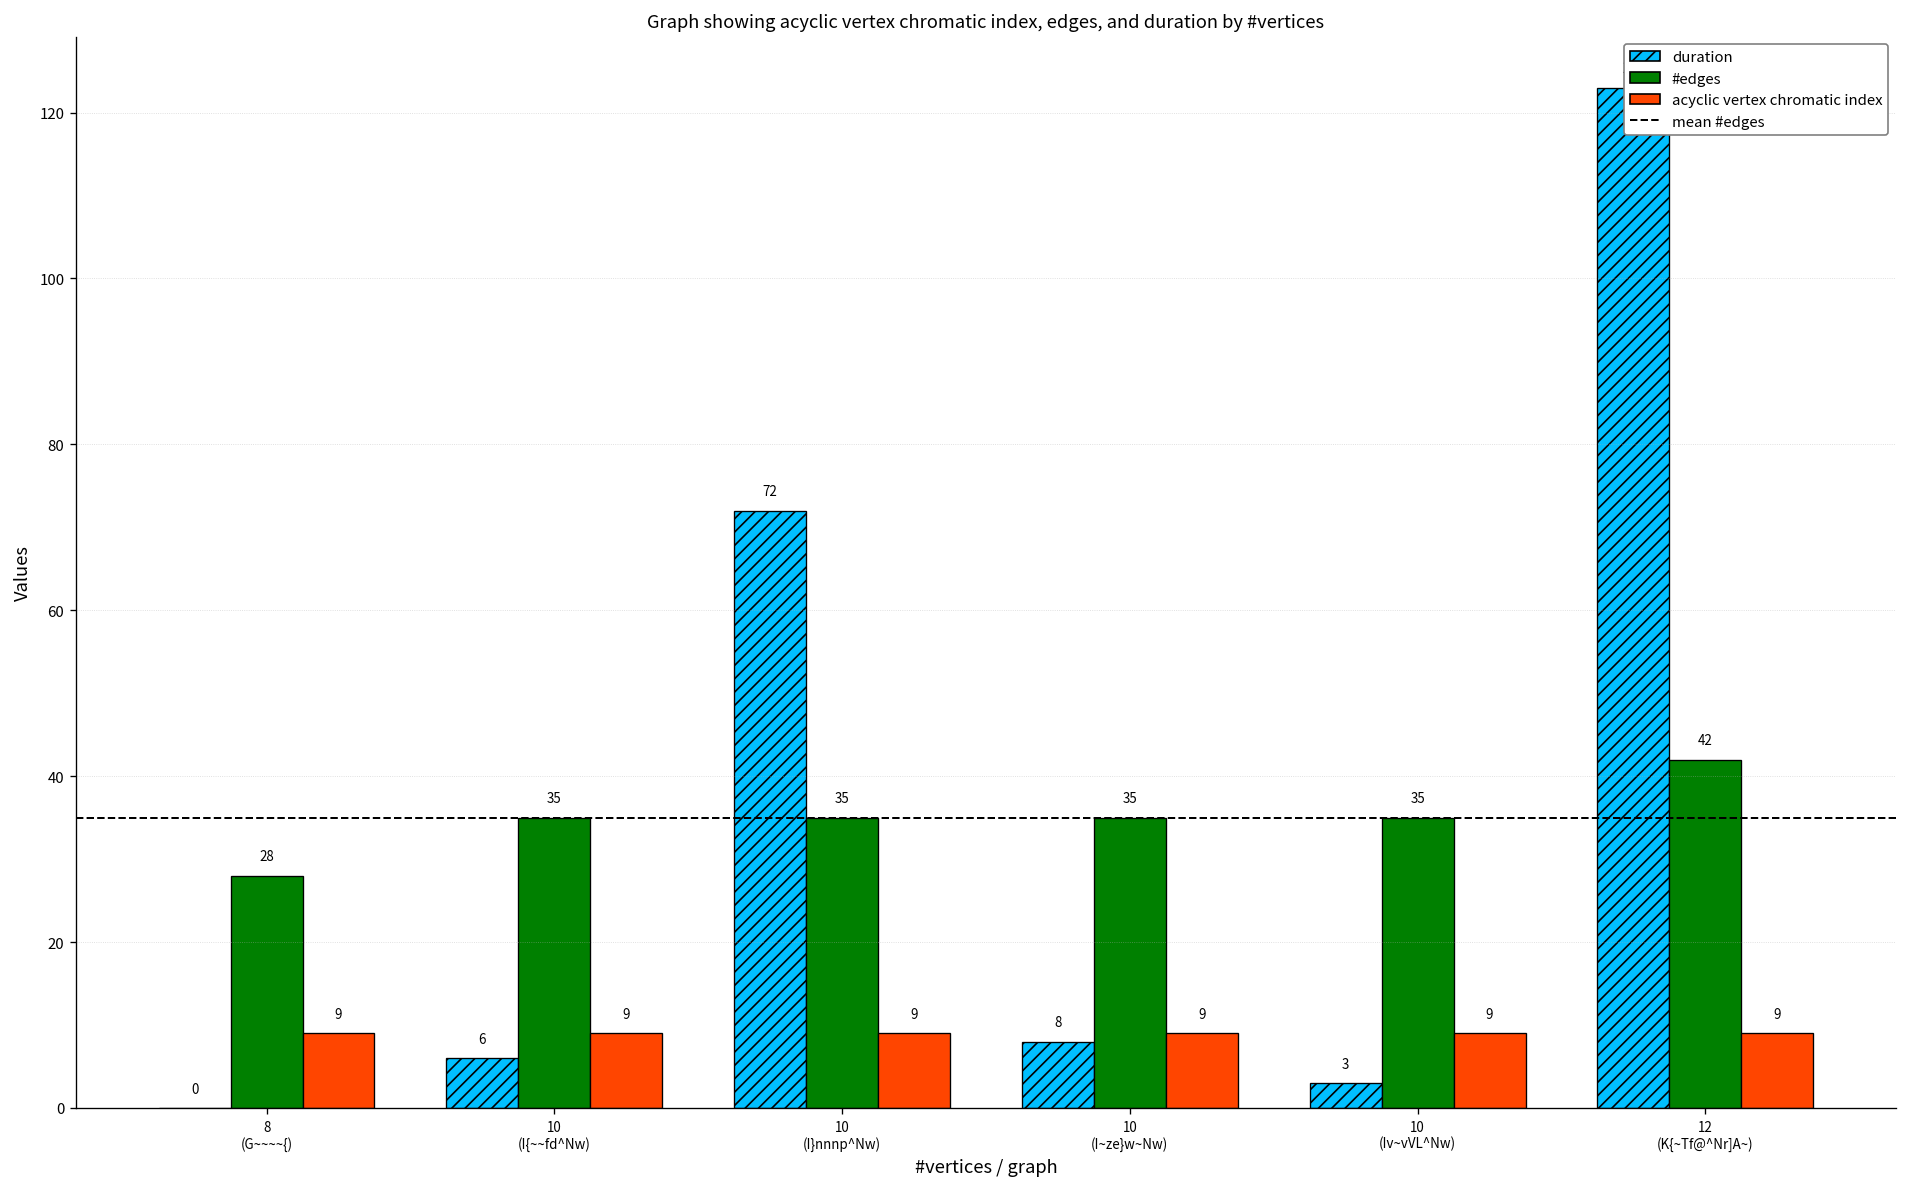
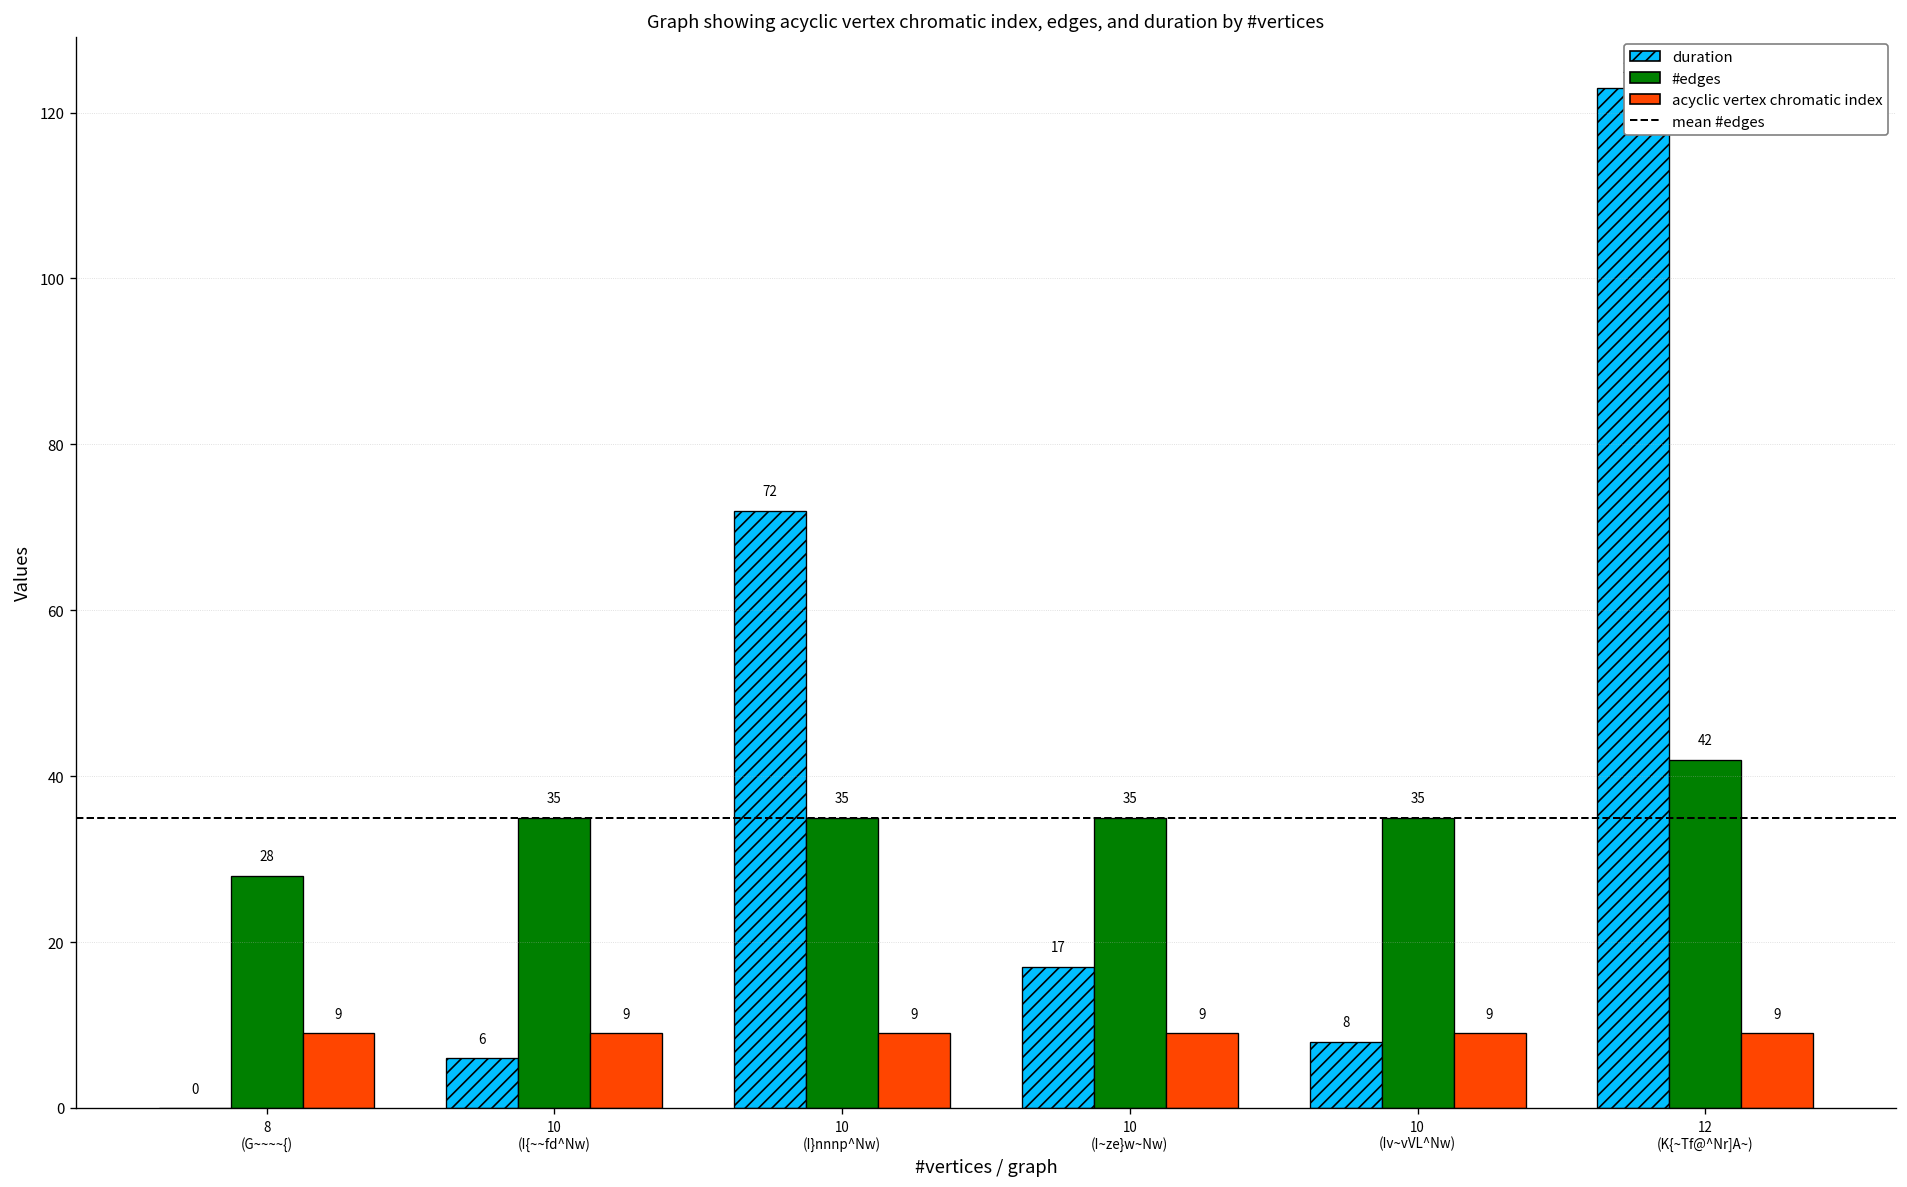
  {
    "duration": {
      "8 (G~~~~{)": 0,
      "10 (I{~~fd^Nw)": 6,
      "10 (I}nnnp^Nw)": 72,
-     "10 (I~ze}w~Nw)": 8,
-     "10 (Iv~vVL^Nw)": 3
+     "10 (I~ze}w~Nw)": 17,
+     "10 (Iv~vVL^Nw)": 8
    },
    "#edges": {
      "8 (G~~~~{)": 28,
      "10 (I{~~fd^Nw)": 35,
      "10 (I}nnnp^Nw)": 35,
      "10 (I~ze}w~Nw)": 35,
      "10 (Iv~vVL^Nw)": 35,
      "12 (K{~Tf@^Nr]A~)": 42
    },
    "acyclic vertex chromatic index": {
      "8 (G~~~~{)": 9,
      "10 (I{~~fd^Nw)": 9,
      "10 (I}nnnp^Nw)": 9,
      "10 (I~ze}w~Nw)": 9,
      "10 (Iv~vVL^Nw)": 9,
      "12 (K{~Tf@^Nr]A~)": 9
    }
  }
